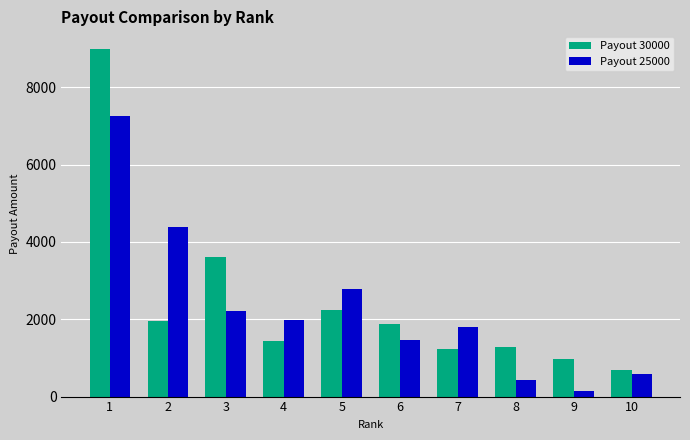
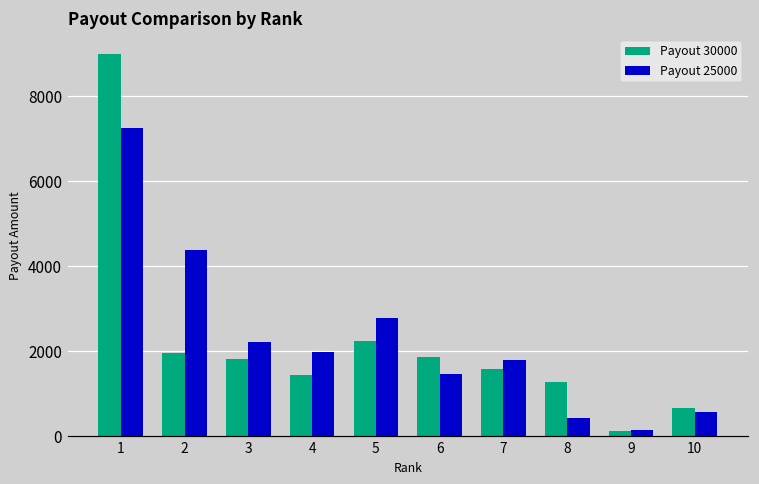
  {
    "Payout 30000": {
      "1": 9000,
      "2": 2000,
-     "3": 3600,
+     "3": 1800,
      "4": 1400,
      "5": 2300,
      "6": 1900,
-     "7": 1200,
+     "7": 1600,
      "8": 1300,
-     "9": 1000,
+     "9": 100,
      "10": 700
    },
    "Payout 25000": {
      "1": 7300,
      "2": 4400,
      "3": 2200,
      "4": 2000,
      "5": 2800,
      "6": 1500,
      "7": 1800,
      "8": 400,
      "9": 200,
      "10": 600
    }
  }
